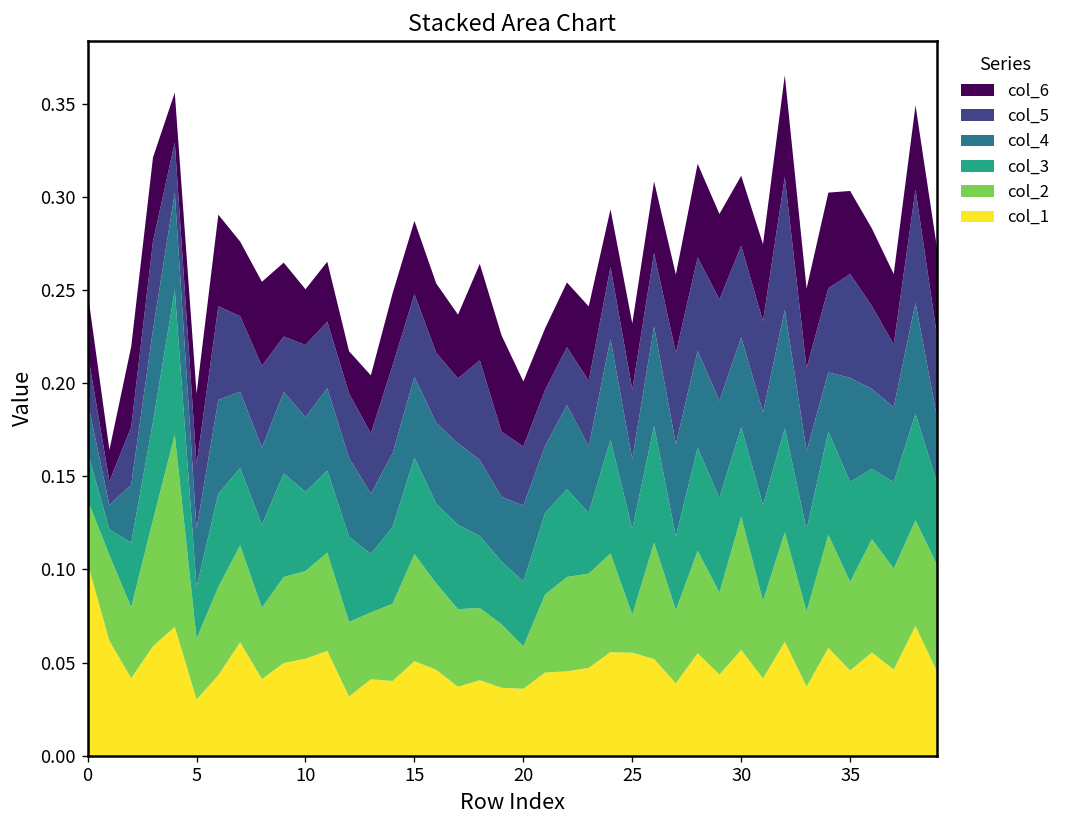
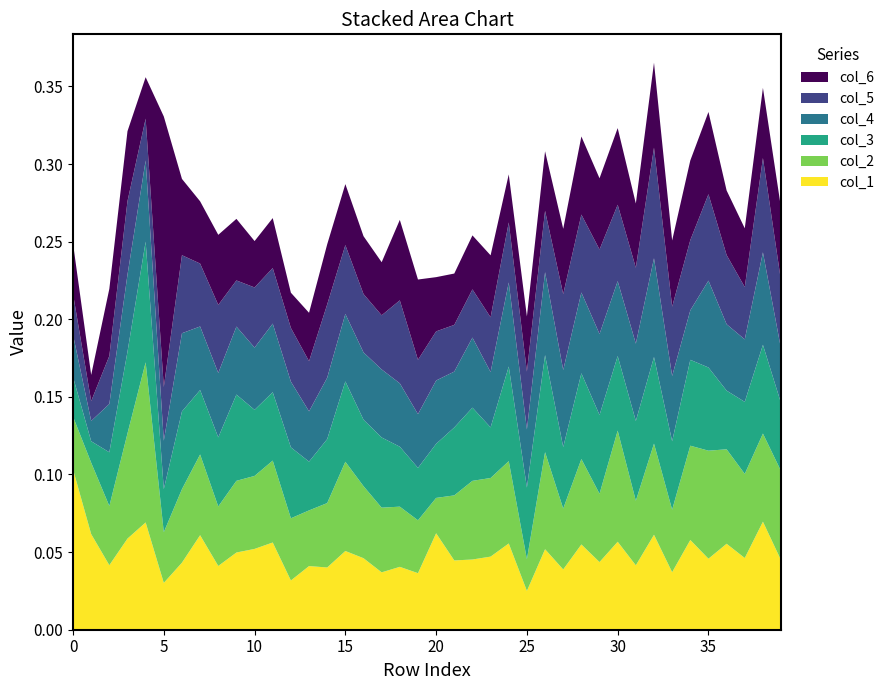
  {
    "col_1": {
-     "20": 0.036,
-     "25": 0.055
+     "20": 0.062,
+     "25": 0.025
    },
    "col_2": {
-     "35": 0.048
+     "35": 0.070
    },
    "col_6": {
      "0": 0.032,
-     "5": 0.038,
+     "5": 0.174,
      "10": 0.030,
      "15": 0.039,
      "20": 0.035,
      "25": 0.036,
-     "30": 0.038,
-     "35": 0.045
+     "30": 0.049,
+     "35": 0.053
    }
  }
